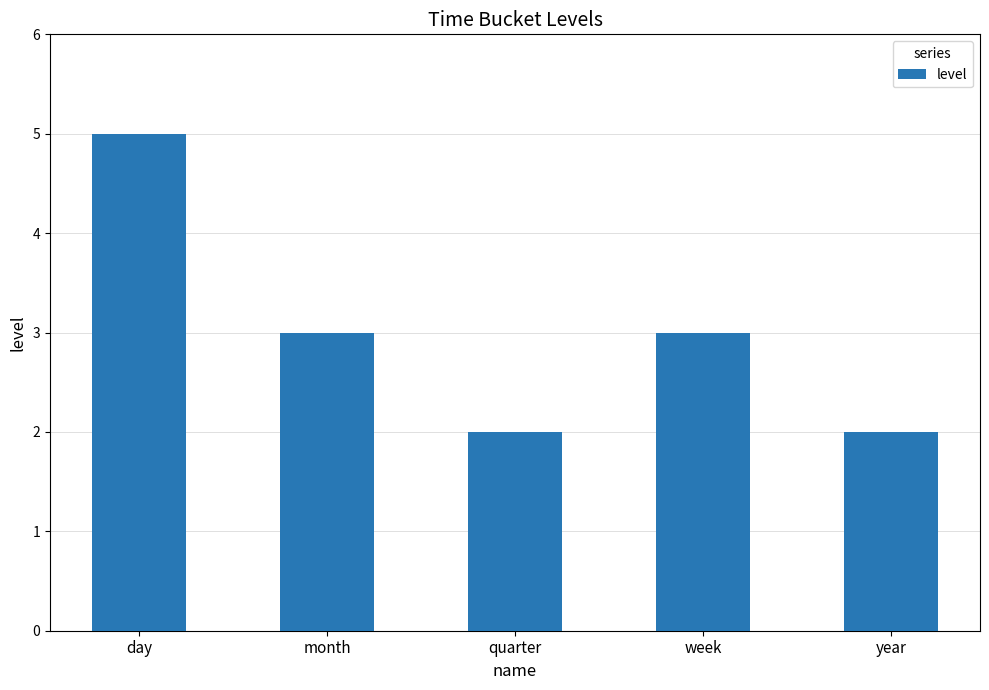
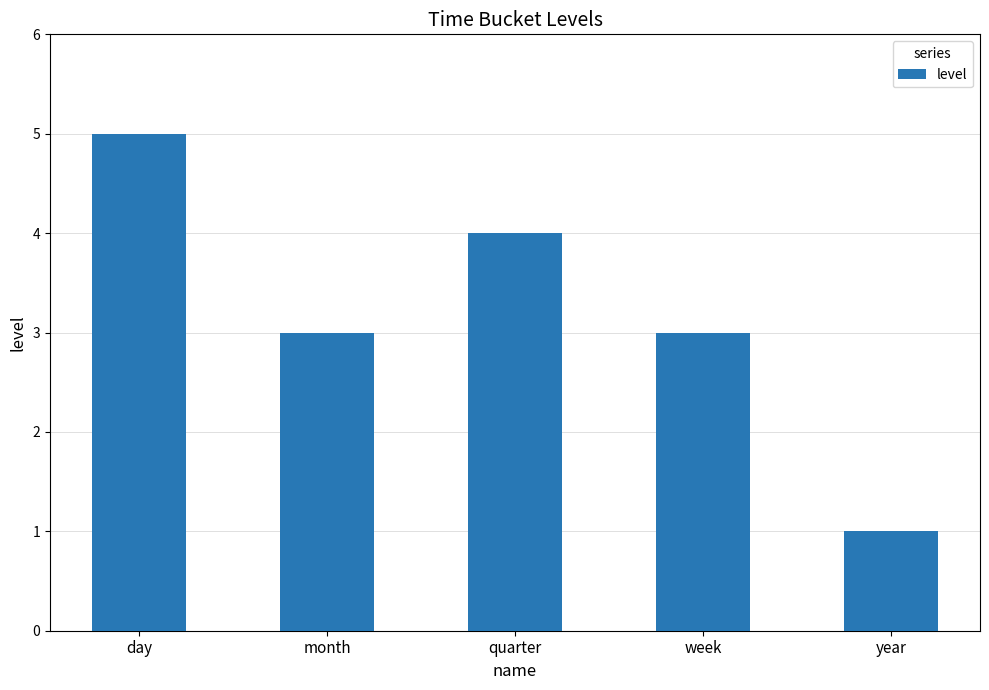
  {
    "day": 5,
    "month": 3,
-   "quarter": 2,
+   "quarter": 4,
    "week": 3,
-   "year": 2
+   "year": 1
  }
